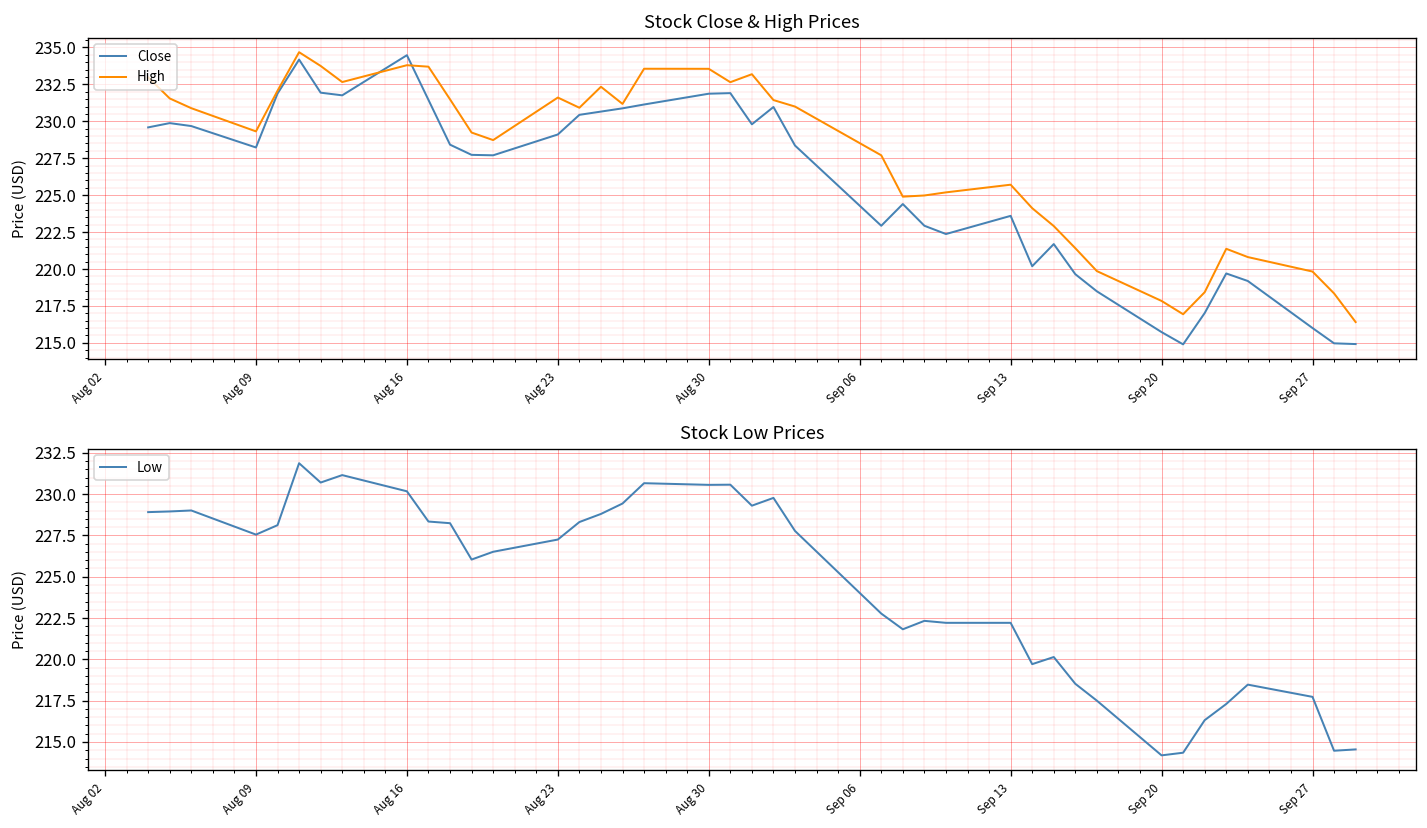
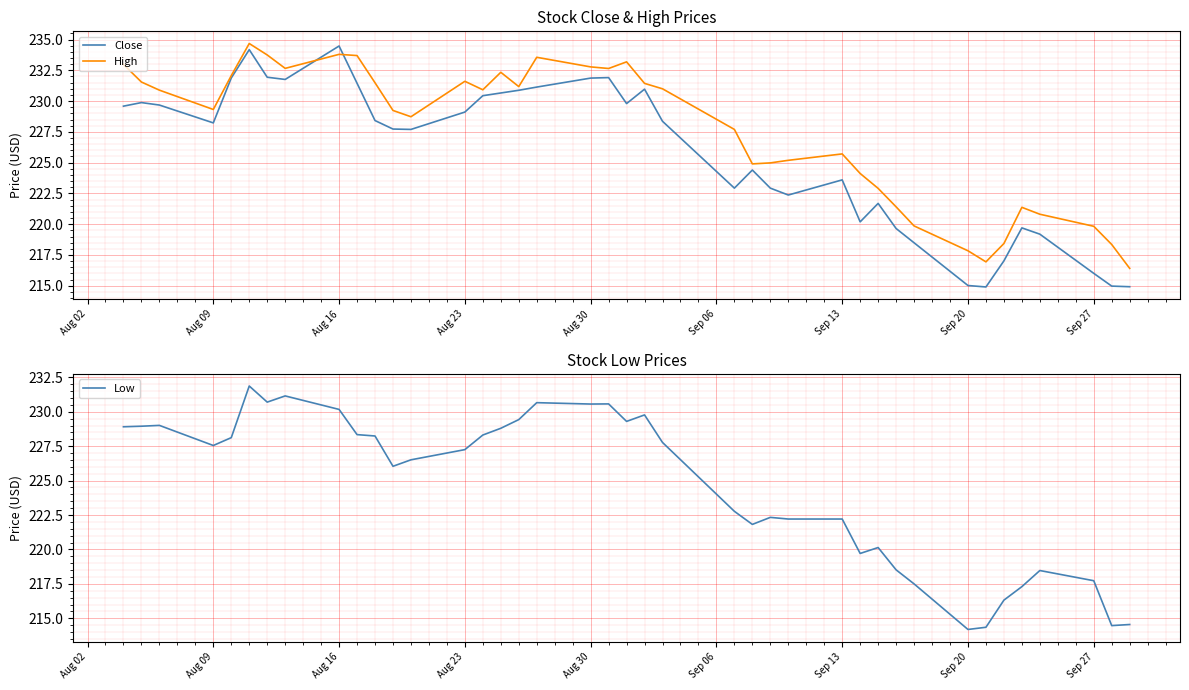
  {
    "Stock Close & High Prices": {
      "Close": {
        "Aug 09": 228.2,
        "Aug 16": 234.5,
        "Aug 23": 229.1,
        "Aug 30": 231.9,
        "Sep 13": 223.6,
-       "Sep 20": 215.7,
+       "Sep 20": 215.0,
        "Sep 27": 216.0
      },
      "High": {
        "Aug 09": 229.3,
        "Aug 16": 233.8,
        "Aug 23": 231.6,
-       "Aug 30": 233.6,
+       "Aug 30": 232.8,
        "Sep 13": 225.7,
        "Sep 20": 217.8,
        "Sep 27": 219.8
      }
    },
    "Stock Low Prices": {
      "Aug 09": 227.6,
      "Aug 16": 230.2,
      "Aug 23": 227.3,
      "Aug 30": 230.6,
      "Sep 13": 222.2,
      "Sep 20": 214.2,
      "Sep 27": 217.7
    }
  }
